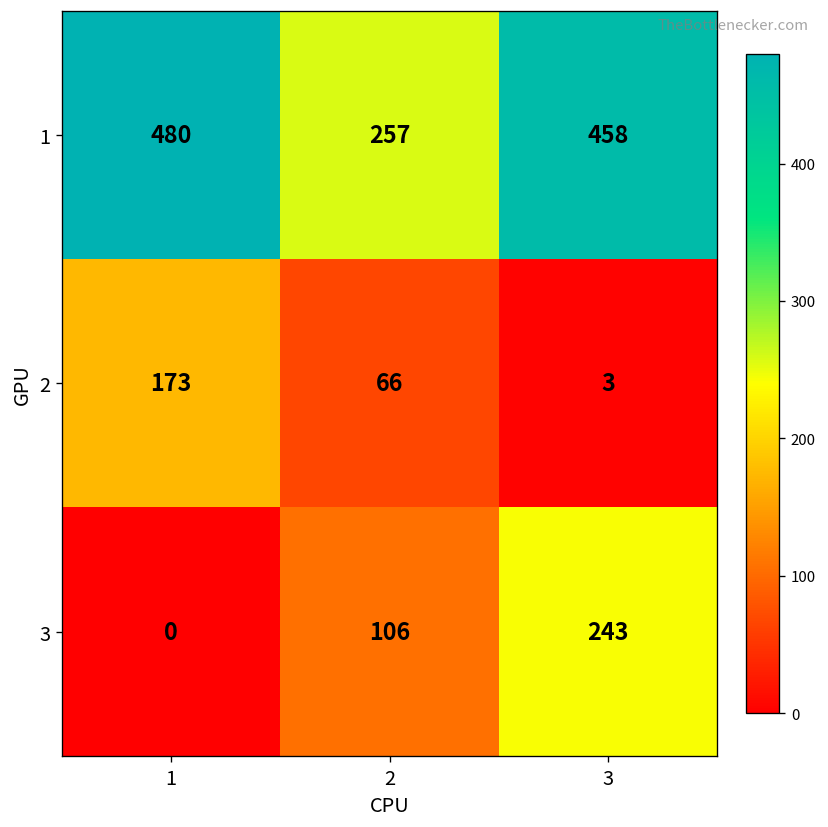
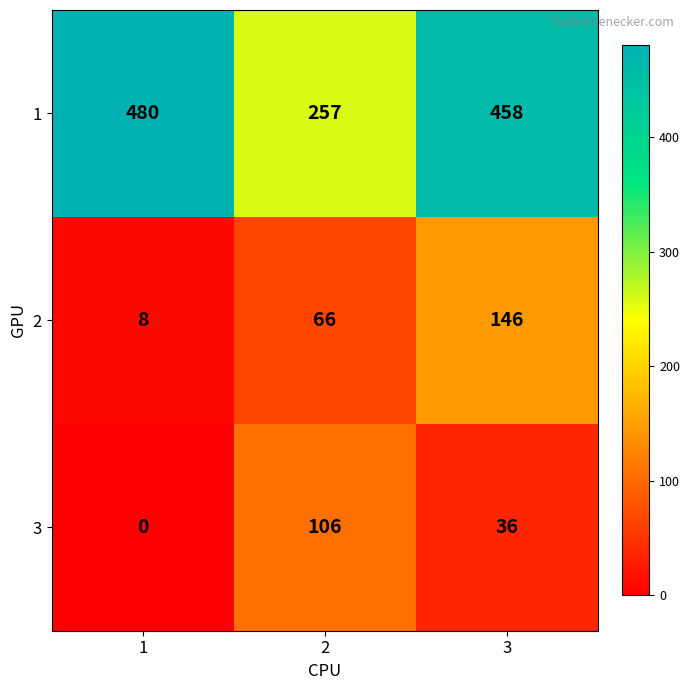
  {
    "1": {
      "1": 480,
      "2": 257,
      "3": 458
    },
    "2": {
-     "1": 173,
+     "1": 8,
      "2": 66,
-     "3": 3
+     "3": 146
    },
    "3": {
      "1": 0,
      "2": 106,
-     "3": 243
+     "3": 36
    }
  }
